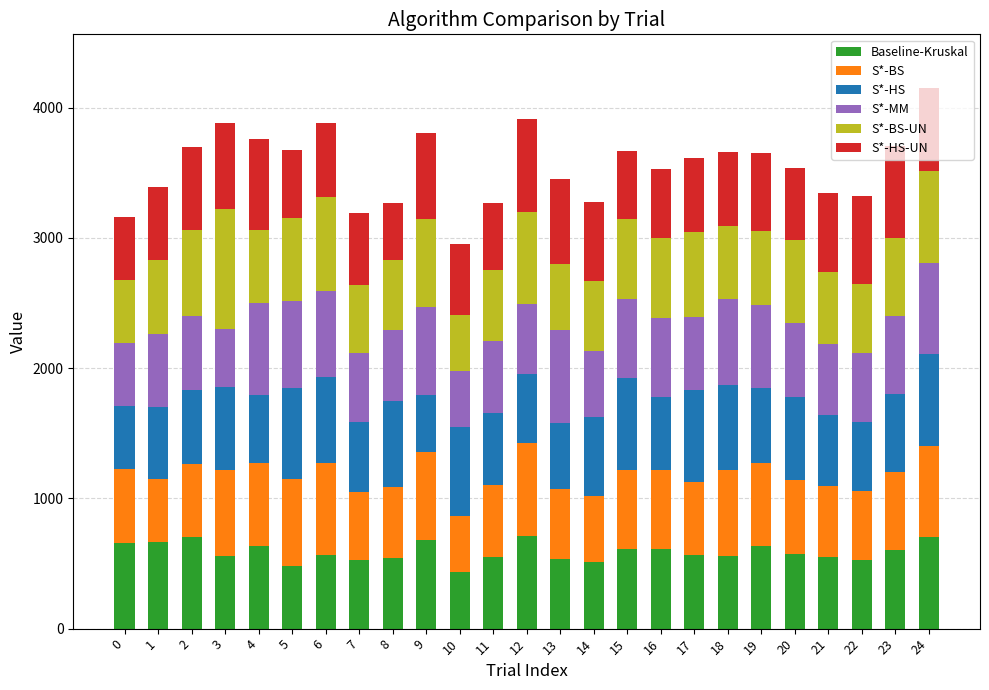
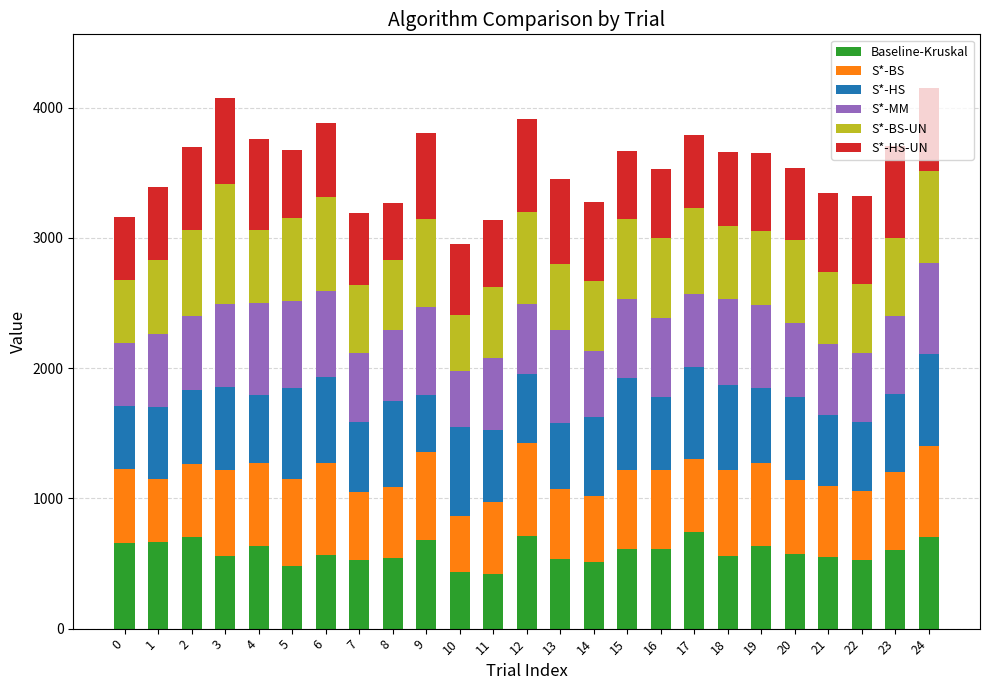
  {
    "Baseline-Kruskal": {
      "0": 660,
      "1": 660,
      "2": 700,
      "3": 560,
      "4": 640,
      "5": 480,
      "6": 570,
      "7": 520,
      "8": 540,
      "9": 680,
      "10": 430,
-     "11": 550,
+     "11": 420,
      "12": 710,
      "13": 530,
      "14": 510,
      "15": 610,
      "16": 610,
-     "17": 560,
+     "17": 740,
      "18": 560,
      "19": 640,
      "20": 570,
      "21": 550,
      "22": 530,
      "23": 600,
      "24": 700
    },
    "S*-BS": {
      "0": 570,
      "1": 480,
      "2": 560,
      "3": 660,
      "4": 640,
      "5": 660,
      "6": 700,
      "7": 520,
      "8": 540,
      "9": 680,
      "10": 430,
      "11": 550,
      "12": 710,
      "13": 530,
      "14": 510,
      "15": 610,
      "16": 610,
      "17": 560,
      "18": 660,
      "19": 640,
      "20": 570,
      "21": 550,
      "22": 530,
      "23": 600,
      "24": 700
    },
    "S*-HS": {
      "0": 480,
      "1": 560,
      "2": 570,
      "3": 640,
      "4": 520,
      "5": 700,
      "6": 660,
      "7": 540,
      "8": 660,
      "9": 430,
      "10": 680,
      "11": 550,
      "12": 530,
      "13": 510,
      "14": 610,
      "15": 710,
      "16": 560,
      "17": 700,
      "18": 660,
      "19": 570,
      "20": 640,
      "21": 550,
      "22": 530,
      "23": 600,
      "24": 700
    },
    "S*-MM": {
      "0": 480,
      "1": 560,
      "2": 570,
-     "3": 450,
+     "3": 640,
      "4": 700,
      "5": 660,
      "6": 660,
      "7": 520,
      "8": 540,
      "9": 680,
      "10": 430,
      "11": 550,
      "12": 530,
      "13": 710,
      "14": 510,
      "15": 610,
      "16": 610,
      "17": 560,
      "18": 660,
      "19": 640,
      "20": 570,
      "21": 550,
      "22": 530,
      "23": 600,
      "24": 700
    },
    "S*-BS-UN": {
      "0": 480,
      "1": 570,
      "2": 660,
      "3": 920,
      "4": 560,
      "5": 640,
      "6": 720,
      "7": 520,
      "8": 540,
      "9": 680,
      "10": 430,
      "11": 550,
      "12": 710,
      "13": 510,
      "14": 530,
      "15": 610,
      "16": 610,
      "17": 660,
      "18": 560,
      "19": 570,
      "20": 640,
      "21": 550,
      "22": 530,
      "23": 600,
      "24": 700
    },
    "S*-HS-UN": {
      "0": 480,
      "1": 560,
      "2": 640,
      "3": 660,
      "4": 700,
      "5": 520,
      "6": 570,
      "7": 550,
      "8": 430,
      "9": 660,
      "10": 540,
      "11": 510,
      "12": 710,
      "13": 660,
      "14": 610,
      "15": 530,
      "16": 530,
      "17": 560,
      "18": 570,
      "19": 600,
      "20": 550,
      "21": 610,
      "22": 680
    }
  }
